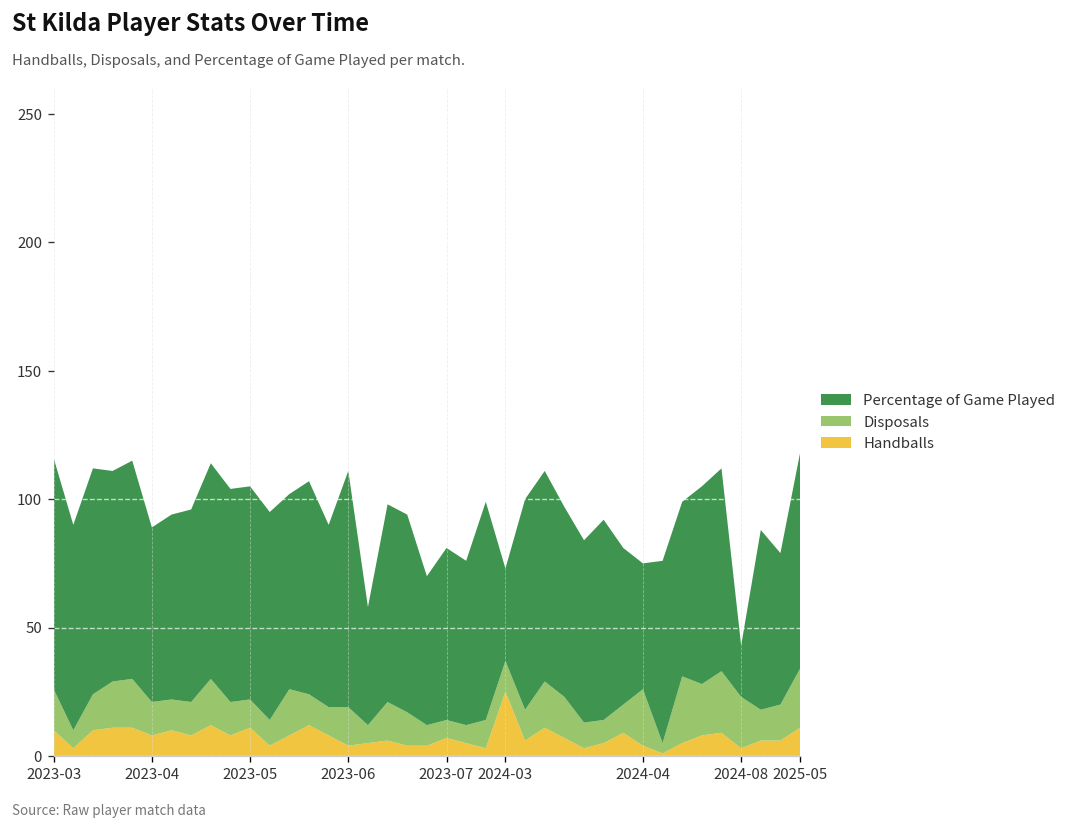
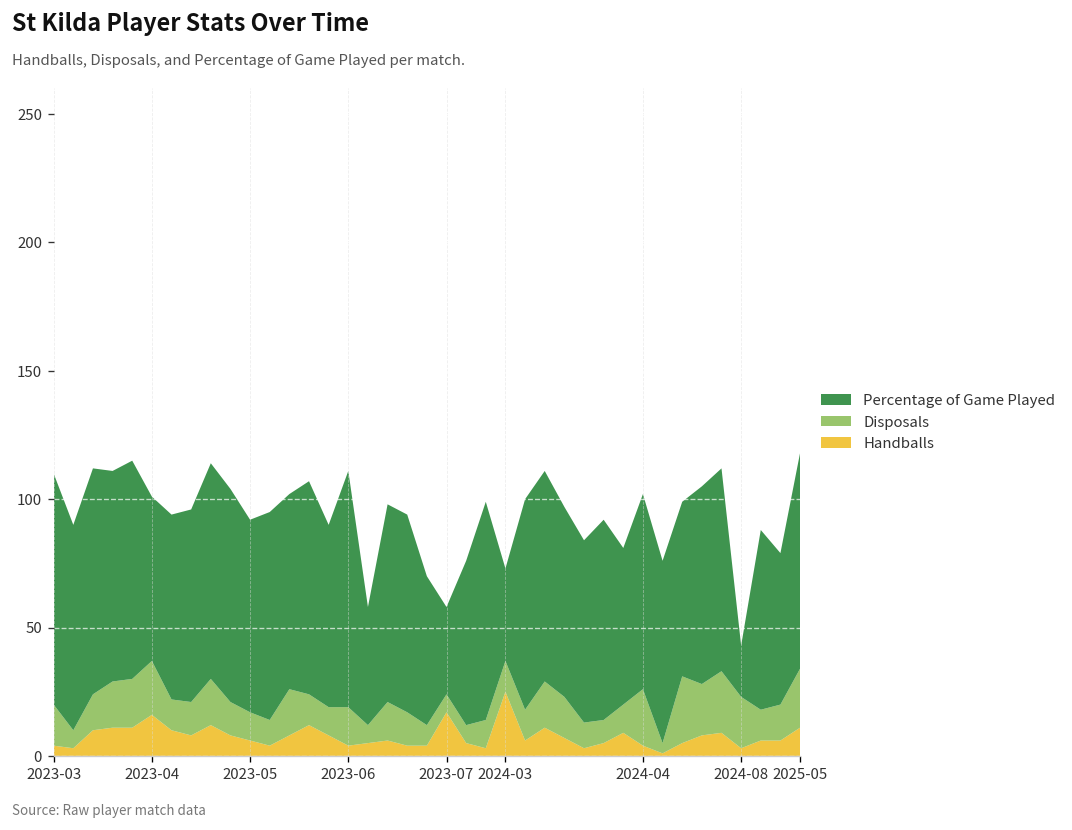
  {
    "Handballs": {
-     "2023-03": 10,
-     "2023-04": 8,
-     "2023-05": 11,
+     "2023-03": 4,
+     "2023-04": 16,
+     "2023-05": 6,
      "2023-06": 4,
-     "2023-07": 7,
+     "2023-07": 17,
      "2024-03": 25,
      "2024-04": 4,
      "2024-08": 3,
      "2025-05": 11
    },
    "Disposals": {
      "2023-03": 16,
-     "2023-04": 13,
+     "2023-04": 21,
      "2023-05": 11,
      "2023-06": 15,
      "2023-07": 7,
      "2024-03": 12,
      "2024-04": 22,
      "2024-08": 20,
      "2025-05": 23
    },
    "Percentage of Game Played": {
      "2023-03": 90,
-     "2023-04": 68,
-     "2023-05": 83,
+     "2023-04": 64,
+     "2023-05": 75,
      "2023-06": 92,
-     "2023-07": 67,
+     "2023-07": 34,
      "2024-03": 36,
-     "2024-04": 49,
+     "2024-04": 76,
      "2024-08": 20,
      "2025-05": 84
    }
  }
